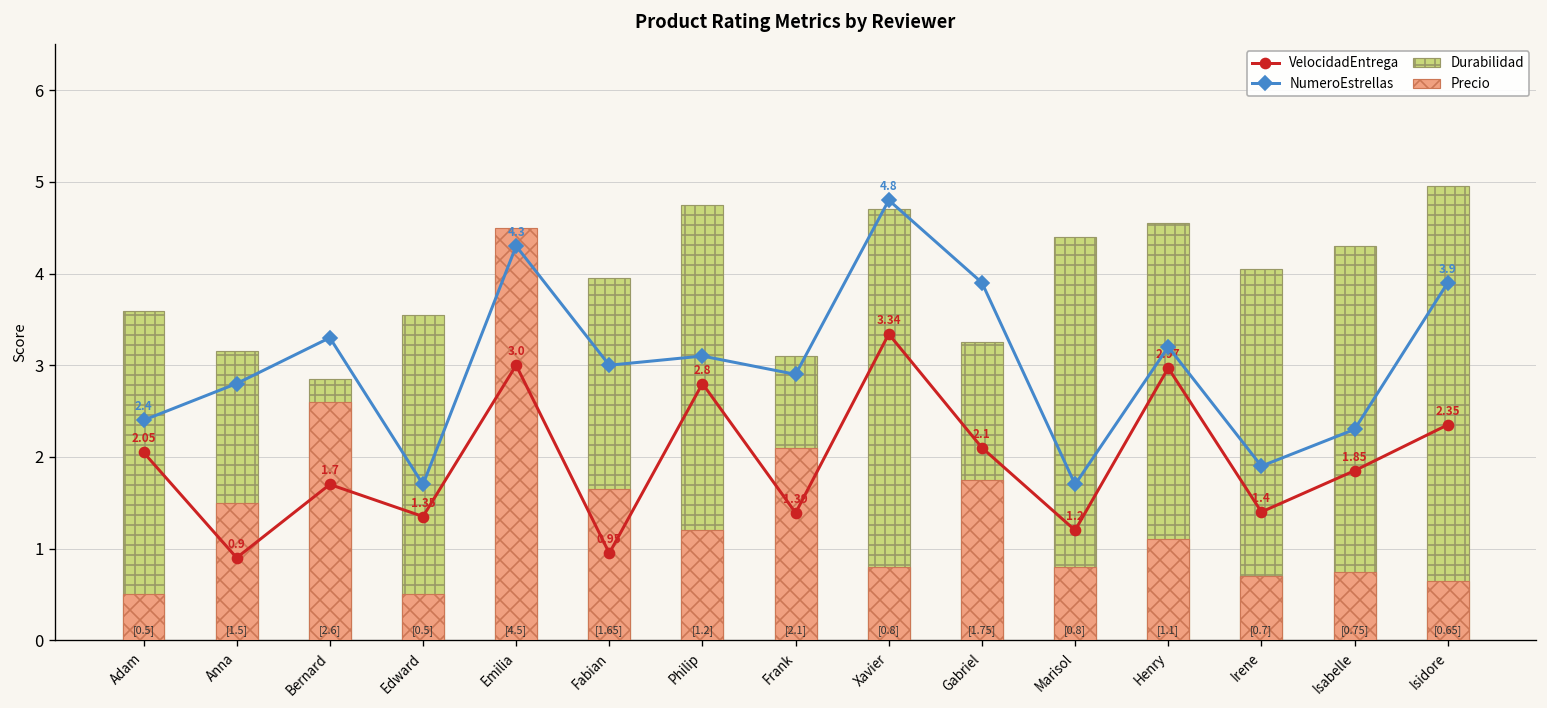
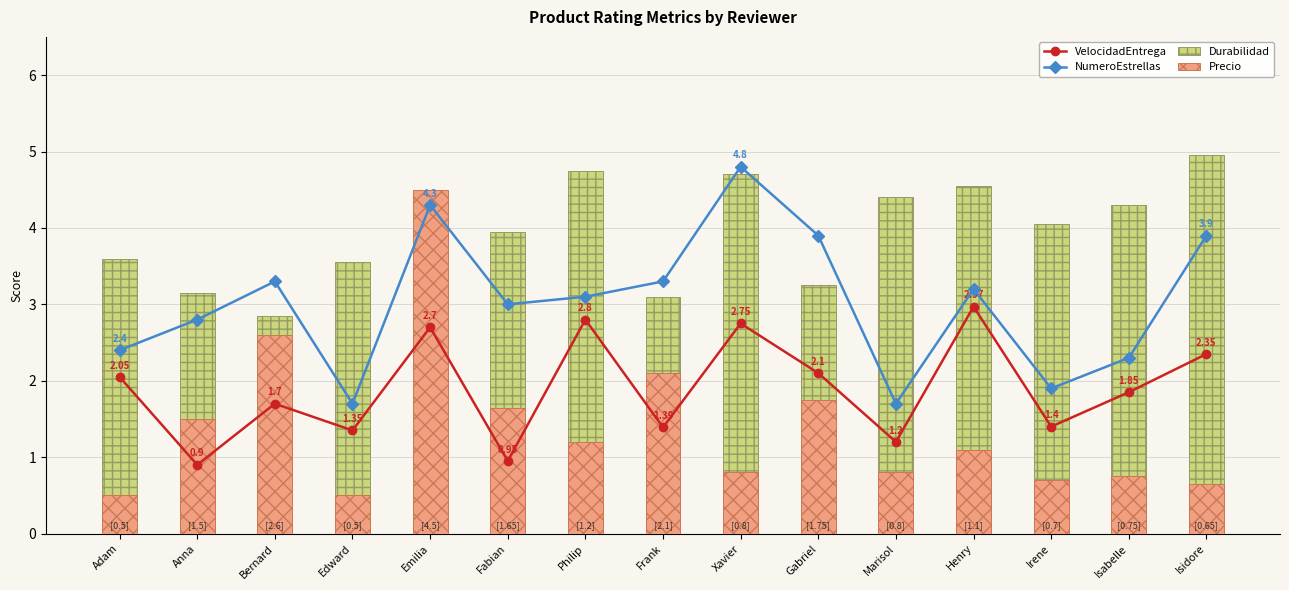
  {
    "VelocidadEntrega": {
      "Adam": 2.05,
      "Anna": 0.9,
      "Bernard": 1.7,
      "Edward": 1.35,
-     "Emilia": 3.0,
+     "Emilia": 2.7,
      "Fabian": 0.95,
      "Philip": 2.8,
      "Frank": 1.39,
-     "Xavier": 3.34,
+     "Xavier": 2.75,
      "Gabriel": 2.1,
      "Marisol": 1.2,
      "Irene": 1.4,
      "Isabelle": 1.85,
      "Isidore": 2.35
    },
    "Durabilidad": {
      "Anna": 3.2,
      "Bernard": 2.9,
      "Fabian": 4.0,
      "Frank": 3.1
    },
    "NumeroEstrellas": {
      "Anna": 2.8,
      "Bernard": 3.3,
      "Edward": 1.7,
      "Fabian": 3.0,
      "Philip": 3.1,
-     "Frank": 2.9,
+     "Frank": 3.3,
      "Gabriel": 3.9,
      "Marisol": 1.7,
      "Henry": 3.2,
      "Irene": 1.9,
      "Isabelle": 2.3
    }
  }
